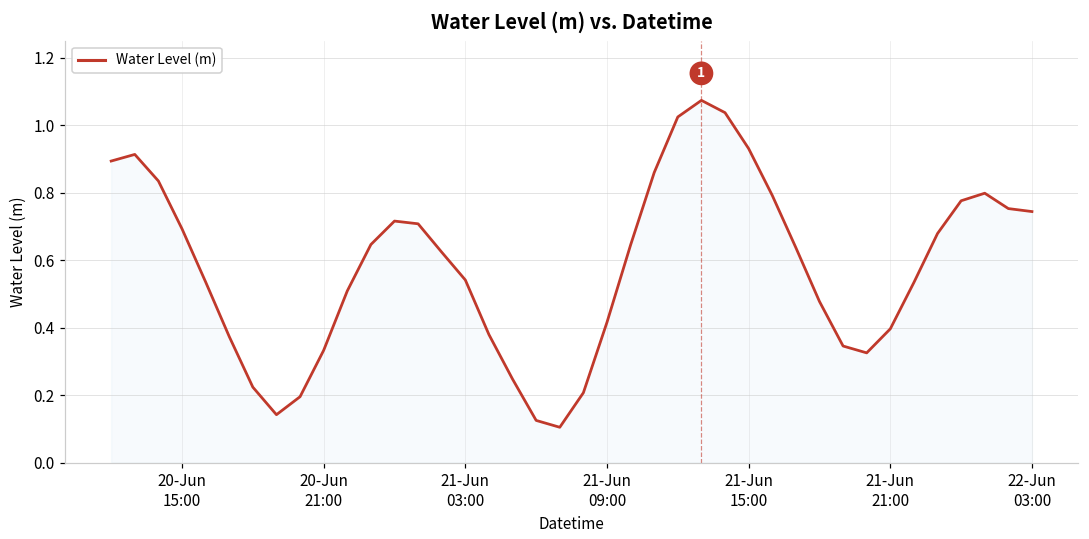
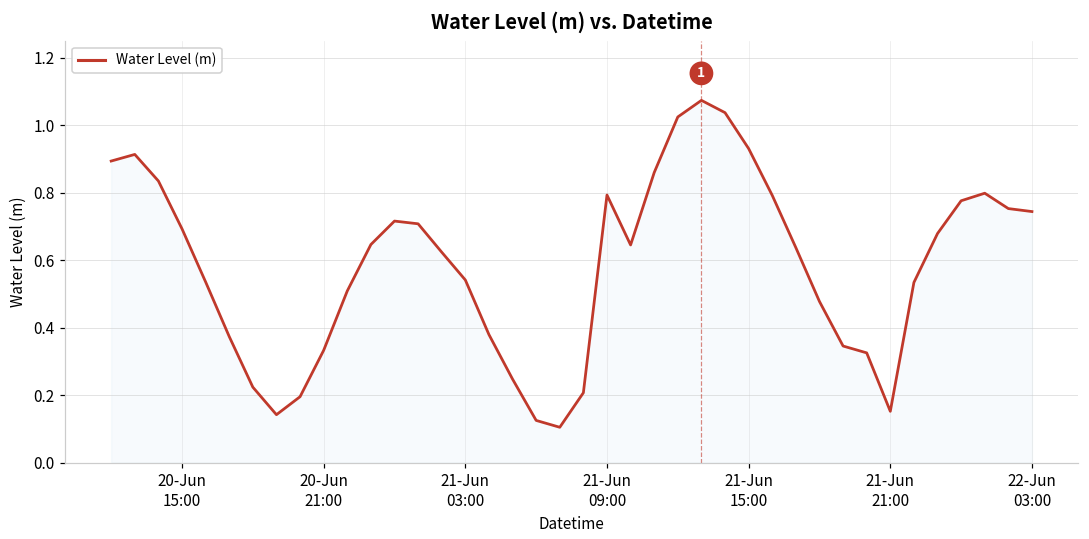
  {
    "20-Jun 15:00": 0.69,
    "20-Jun 21:00": 0.33,
    "21-Jun 03:00": 0.54,
-   "21-Jun 09:00": 0.42,
+   "21-Jun 09:00": 0.79,
    "21-Jun 15:00": 0.93,
-   "21-Jun 21:00": 0.40,
+   "21-Jun 21:00": 0.15,
    "22-Jun 03:00": 0.74
  }
